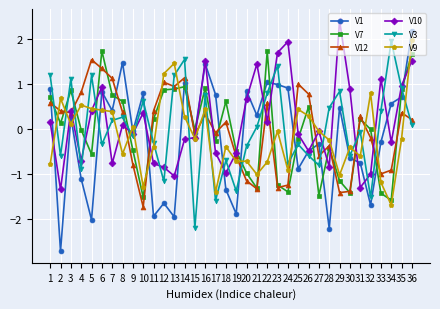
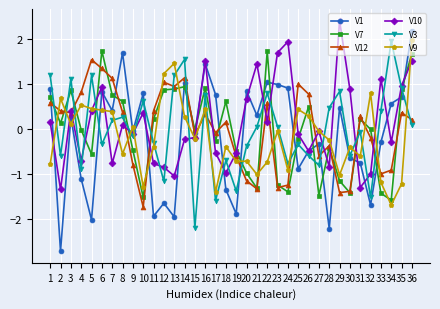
  {
    "V1": {
      "1": 0.9,
      "2": -2.7,
      "3": 0.3,
      "4": -1.1,
      "5": -2.0,
      "6": 0.8,
-     "8": 1.5,
+     "8": 1.7,
      "10": 0.8,
      "11": -1.9,
      "12": -1.6,
      "13": -2.0,
      "14": 1.0,
      "15": -0.1,
      "16": 1.5,
      "17": 0.8,
      "18": -1.3,
      "19": -1.9,
      "20": 0.8,
      "21": 0.3,
      "22": 1.0,
      "23": 1.0,
      "24": 0.9,
      "25": -0.9,
      "27": -0.3,
      "28": -2.2,
      "29": 0.5,
      "31": -0.7,
      "32": -1.7,
      "33": -0.3,
      "34": 0.6,
      "35": 0.7
    },
    "V7": {
      "1": 0.7,
      "2": 0.1,
      "3": 0.9,
      "4": 0.0,
      "5": -0.6,
      "6": 1.7,
      "7": 0.8,
      "8": 0.6,
      "9": -0.5,
      "10": -1.5,
      "11": 0.2,
      "12": 0.9,
      "14": 0.9,
      "15": 0.0,
      "16": 0.9,
      "17": -0.3,
      "18": 0.6,
      "20": -1.0,
      "22": 1.7,
      "23": -1.2,
      "24": -1.4,
      "25": -0.2,
      "26": 0.5,
      "27": -1.5,
      "29": -1.1,
      "32": 0.0,
      "33": -1.4,
      "34": -1.6
    },
    "V12": {
      "1": 0.6,
      "2": 0.4,
      "4": 0.8,
      "5": 1.5,
      "6": 1.4,
      "7": 1.1,
      "8": 0.4,
      "9": -0.8,
      "10": -1.7,
      "11": 0.4,
      "12": 1.0,
      "14": 1.1,
      "16": 0.3,
      "17": -0.1,
      "18": 0.2,
      "19": -0.6,
      "20": -1.1,
      "22": 0.6,
      "23": -1.3,
      "24": -1.2,
      "25": 1.0,
      "26": 0.8,
      "27": -0.6,
      "29": -1.4,
      "32": -0.2,
      "33": -1.0,
      "34": -0.9,
      "35": 0.4,
      "36": 0.2
    },
    "V10": {
      "1": 0.2,
      "2": -1.3,
      "4": -0.7,
      "6": 0.9,
      "7": -0.8,
      "8": 0.1,
      "10": 0.4,
      "11": -0.8,
      "12": -0.8,
      "13": -1.0,
      "14": -0.2,
      "16": 1.5,
      "17": -0.5,
      "18": -1.0,
      "20": 0.7,
      "21": 1.5,
      "22": 0.2,
      "23": 1.7,
      "24": 1.9,
      "25": -0.1,
      "28": -0.8,
      "30": 0.9,
      "31": -1.3,
      "32": -1.0,
      "33": 1.1,
      "34": -0.3,
      "35": 1.0,
      "36": 1.5
    },
    "V3": {
      "1": 1.2,
      "2": -0.6,
      "3": 1.1,
      "4": -0.9,
      "5": 1.2,
      "6": -0.3,
      "7": 0.2,
      "8": 0.3,
      "9": -0.2,
      "10": 0.6,
      "11": -0.3,
      "12": -1.2,
      "13": 1.2,
      "14": 1.6,
      "15": -2.2,
      "16": 0.8,
      "17": -1.6,
      "18": -0.7,
      "19": -1.4,
      "20": -0.4,
      "21": 0.1,
      "22": 0.8,
-     "23": 1.4,
+     "23": 0.1,
      "24": -0.8,
      "25": -0.3,
      "26": -0.6,
      "27": -0.8,
      "28": 0.5,
      "29": 0.8,
      "31": -0.1,
      "32": -1.5,
      "33": 0.4,
      "36": 0.1
    },
    "V9": {
      "1": -0.8,
      "2": 0.7,
      "3": 0.1,
      "4": 0.5,
      "6": 0.4,
      "8": -0.5,
      "9": 0.1,
      "10": -1.3,
      "11": -0.4,
      "12": 1.2,
      "13": 1.5,
      "14": 0.3,
      "16": 0.4,
      "17": -1.4,
      "18": -0.4,
      "19": -0.7,
      "20": -0.7,
      "21": -1.0,
      "22": -0.7,
      "23": 0.0,
      "24": -0.9,
      "25": 0.4,
      "26": 0.3,
      "28": -0.2,
      "29": -1.0,
      "30": -0.4,
      "31": -0.6,
      "32": 0.8,
      "33": -1.2,
      "34": -1.7,
-     "35": -0.2
+     "35": -1.2
    }
  }
